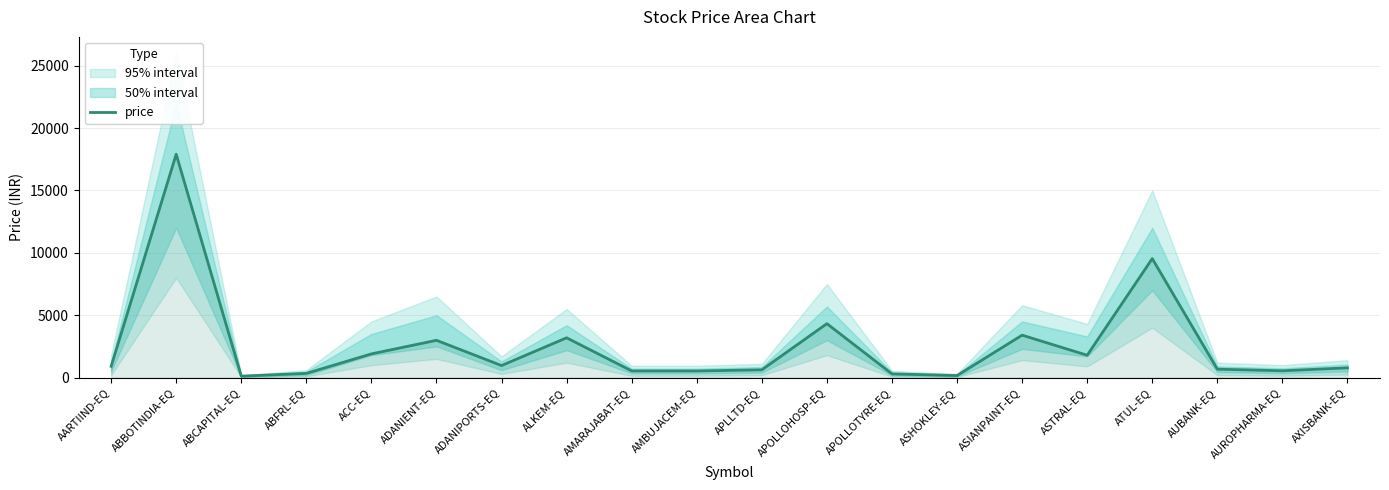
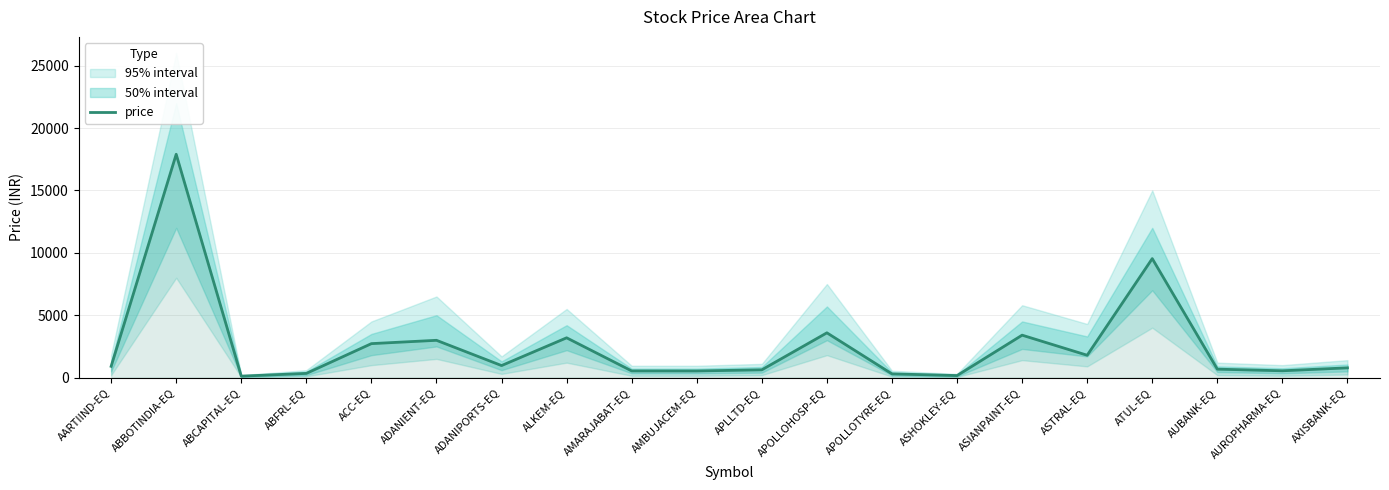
  {
    "price": {
      "AARTIIND-EQ": 900,
      "ABBOTINDIA-EQ": 17900,
-     "ACC-EQ": 1900,
+     "ACC-EQ": 2700,
      "ADANIENT-EQ": 3000,
      "ADANIPORTS-EQ": 1000,
      "ALKEM-EQ": 3200,
      "APLLTD-EQ": 600,
-     "APOLLOHOSP-EQ": 4300,
+     "APOLLOHOSP-EQ": 3600,
      "ASIANPAINT-EQ": 3400,
      "ASTRAL-EQ": 1800,
      "ATUL-EQ": 9500,
      "AUBANK-EQ": 700,
      "AXISBANK-EQ": 800
    }
  }
